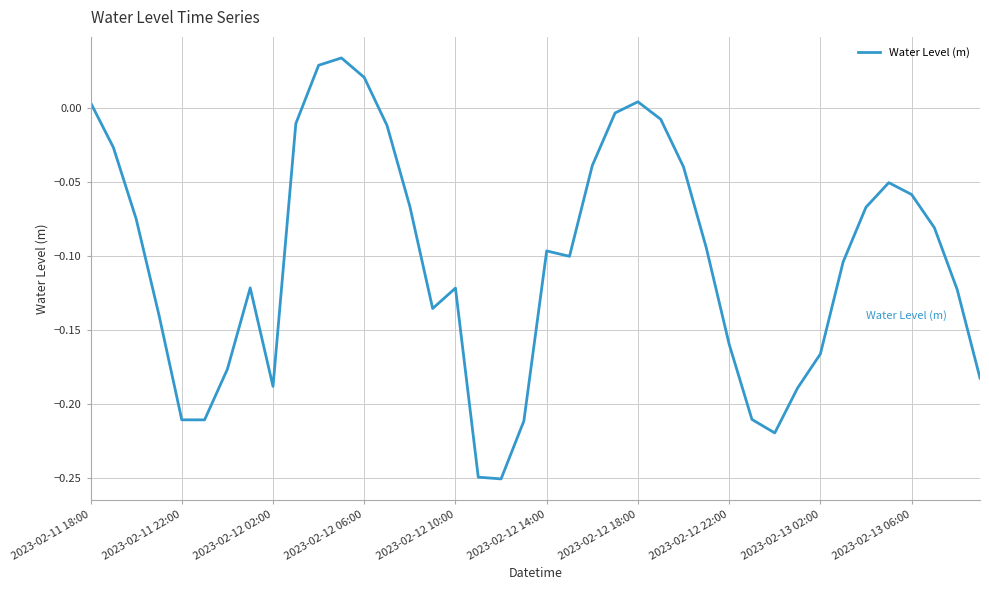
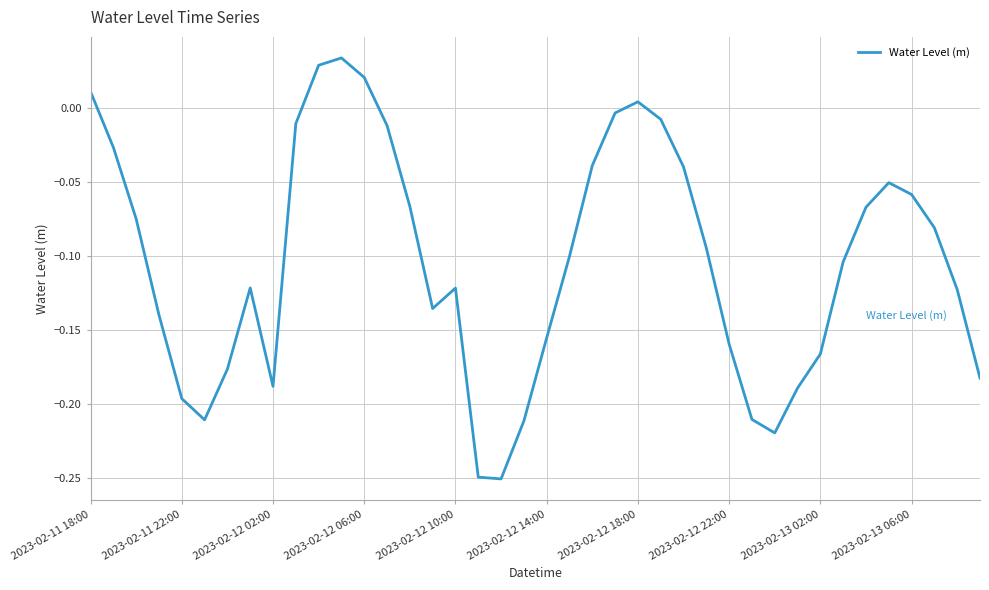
  {
-   "2023-02-11 18:00": 0.003,
-   "2023-02-11 22:00": -0.211,
+   "2023-02-11 18:00": 0.011,
+   "2023-02-11 22:00": -0.197,
    "2023-02-12 02:00": -0.188,
    "2023-02-12 06:00": 0.020,
    "2023-02-12 10:00": -0.122,
-   "2023-02-12 14:00": -0.097,
+   "2023-02-12 14:00": -0.156,
    "2023-02-12 18:00": 0.004,
    "2023-02-12 22:00": -0.160,
    "2023-02-13 02:00": -0.166,
    "2023-02-13 06:00": -0.059
  }
